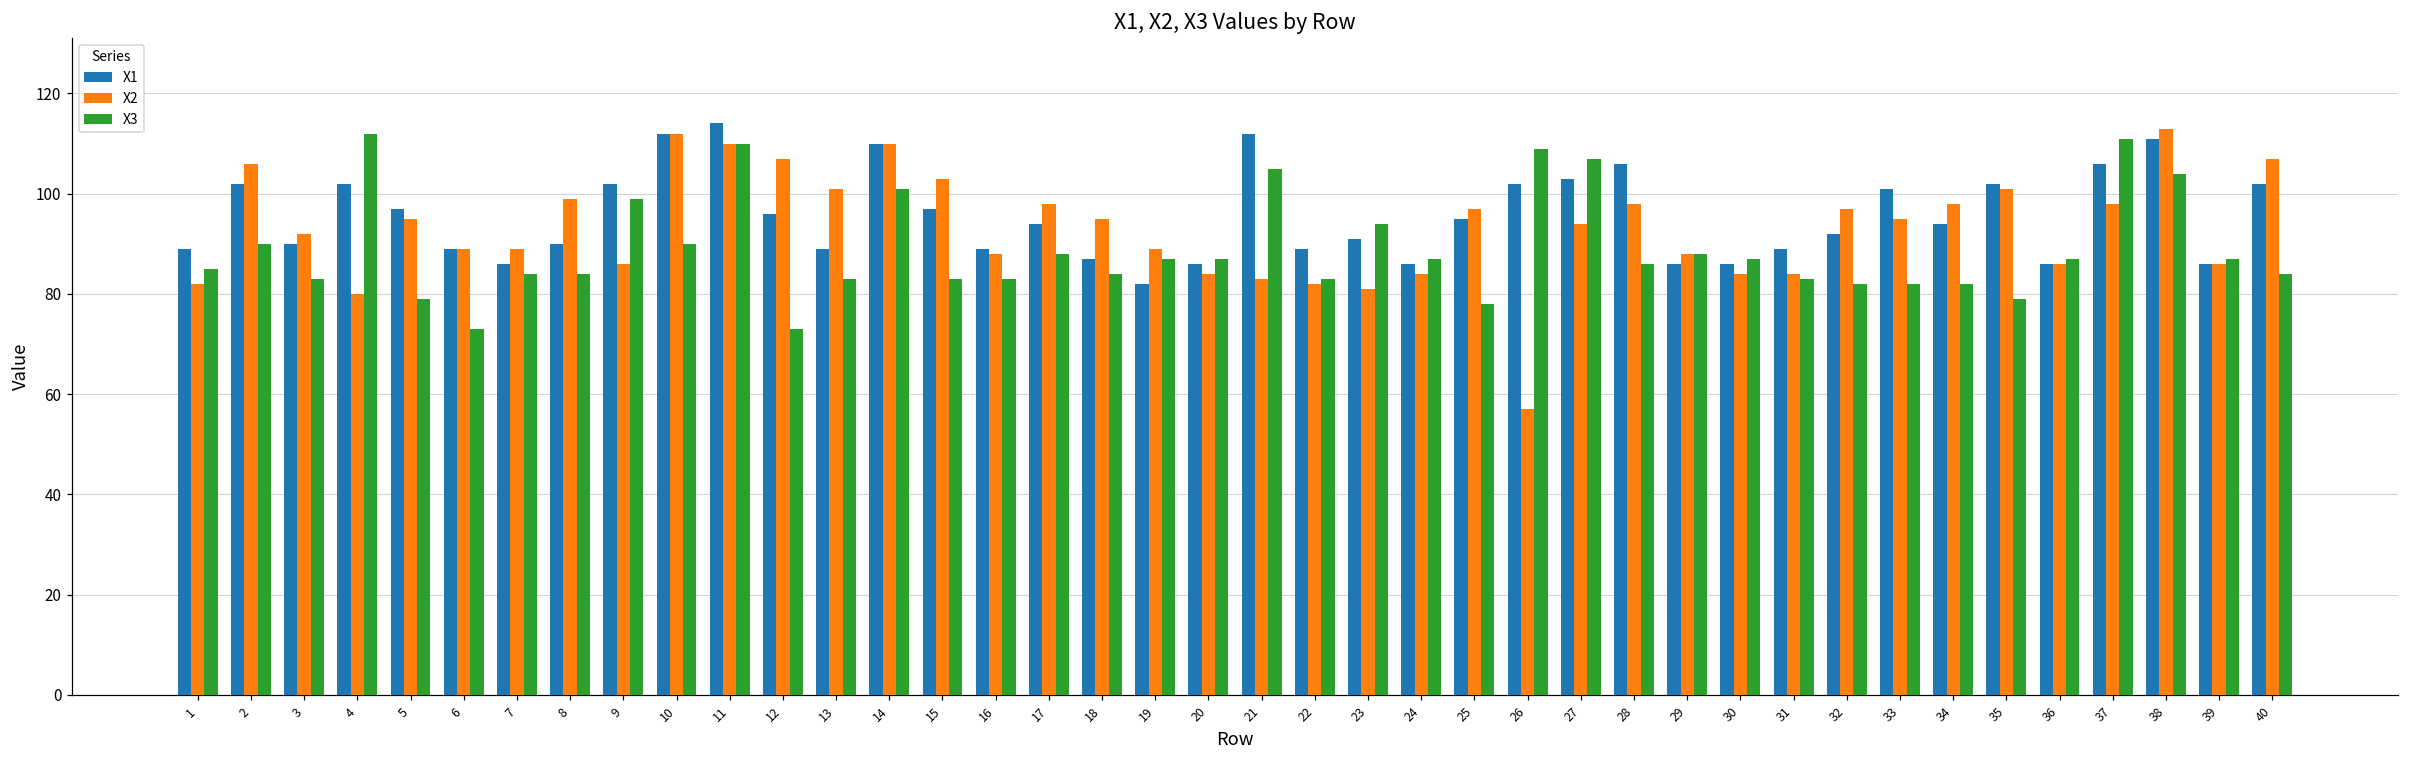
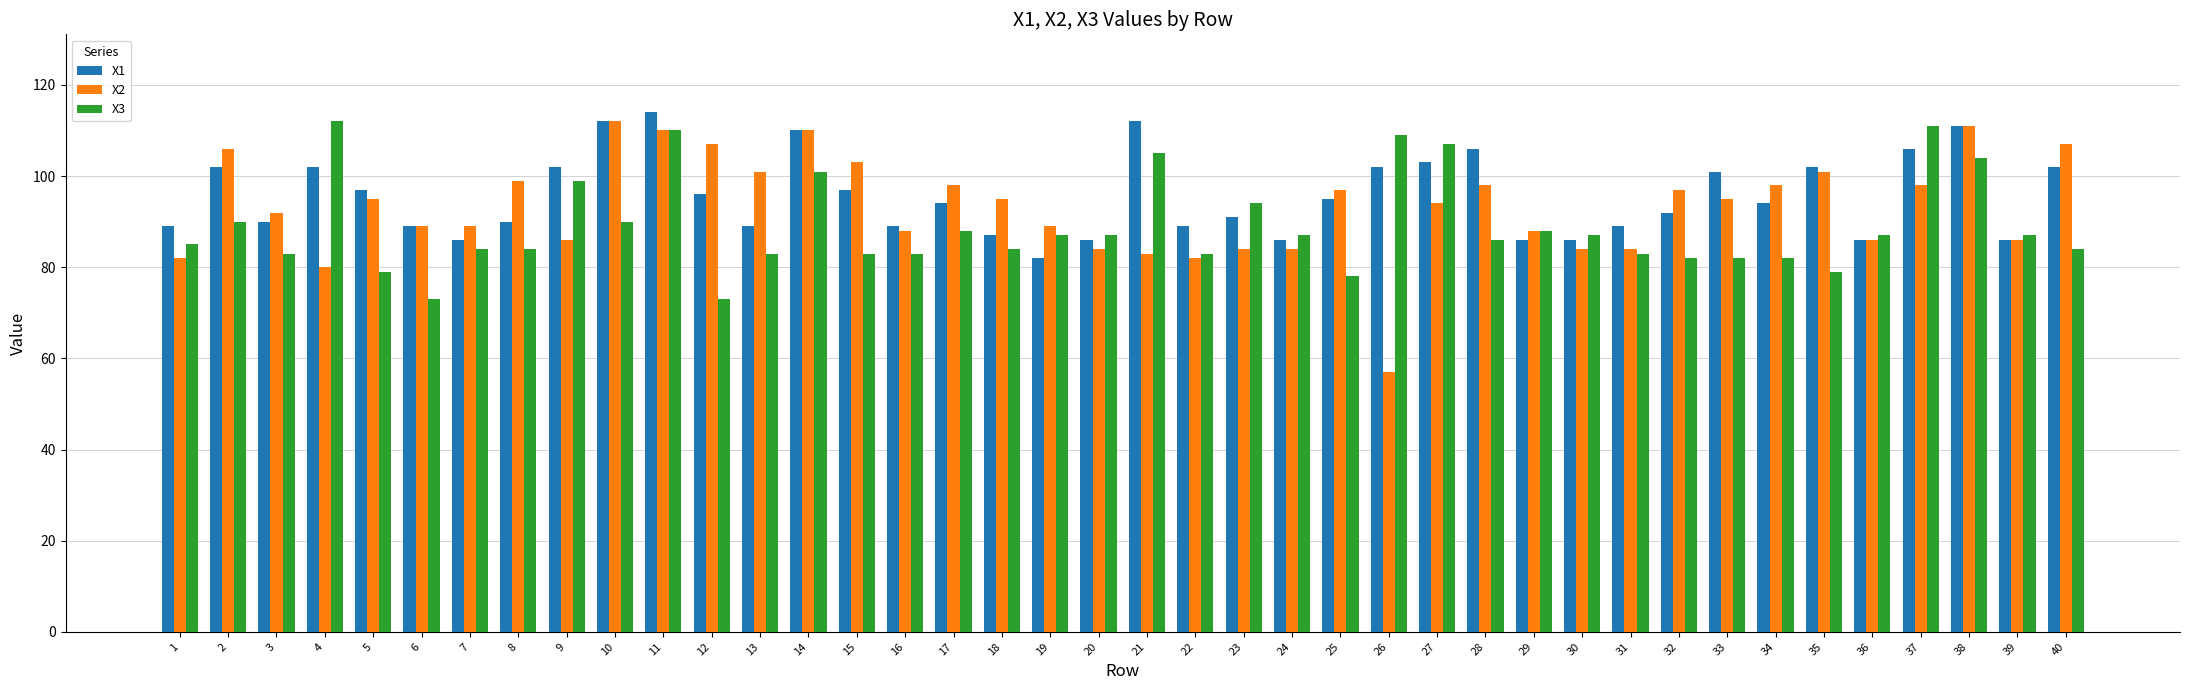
  {
    "X1": {
      "1": 89,
      "2": 102,
      "3": 90,
      "4": 102,
      "5": 97,
      "6": 89,
      "7": 86,
      "8": 90,
      "9": 102,
      "10": 112,
      "11": 114,
      "12": 96,
      "13": 89,
      "14": 110,
      "15": 97,
      "16": 89,
      "17": 94,
      "18": 87,
      "19": 82,
      "20": 86,
      "21": 112,
      "22": 89,
      "23": 91,
      "24": 86,
      "25": 95,
      "26": 102,
      "27": 103,
      "28": 106,
      "29": 86,
      "30": 86,
      "31": 89,
      "32": 92,
      "33": 101,
      "34": 94,
      "35": 102,
      "36": 86,
      "37": 106,
      "38": 111,
      "39": 86,
      "40": 102
    },
    "X2": {
      "1": 82,
      "2": 106,
      "3": 92,
      "4": 80,
      "5": 95,
      "6": 89,
      "7": 89,
      "8": 99,
      "9": 86,
      "10": 112,
      "11": 110,
      "12": 107,
      "13": 101,
      "14": 110,
      "15": 103,
      "16": 88,
      "17": 98,
      "18": 95,
      "19": 89,
      "20": 84,
      "21": 83,
      "22": 82,
-     "23": 81,
+     "23": 84,
      "24": 84,
      "25": 97,
      "26": 57,
      "27": 94,
      "28": 98,
      "29": 88,
      "30": 84,
      "31": 84,
      "32": 97,
      "33": 95,
      "34": 98,
      "35": 101,
      "36": 86,
      "37": 98,
-     "38": 113,
+     "38": 111,
      "39": 86,
      "40": 107
    },
    "X3": {
      "1": 85,
      "2": 90,
      "3": 83,
      "4": 112,
      "5": 79,
      "6": 73,
      "7": 84,
      "8": 84,
      "9": 99,
      "10": 90,
      "11": 110,
      "12": 73,
      "13": 83,
      "14": 101,
      "15": 83,
      "16": 83,
      "17": 88,
      "18": 84,
      "19": 87,
      "20": 87,
      "21": 105,
      "22": 83,
      "23": 94,
      "24": 87,
      "25": 78,
      "26": 109,
      "27": 107,
      "28": 86,
      "29": 88,
      "30": 87,
      "31": 83,
      "32": 82,
      "33": 82,
      "34": 82,
      "35": 79,
      "36": 87,
      "37": 111,
      "38": 104,
      "39": 87,
      "40": 84
    }
  }
